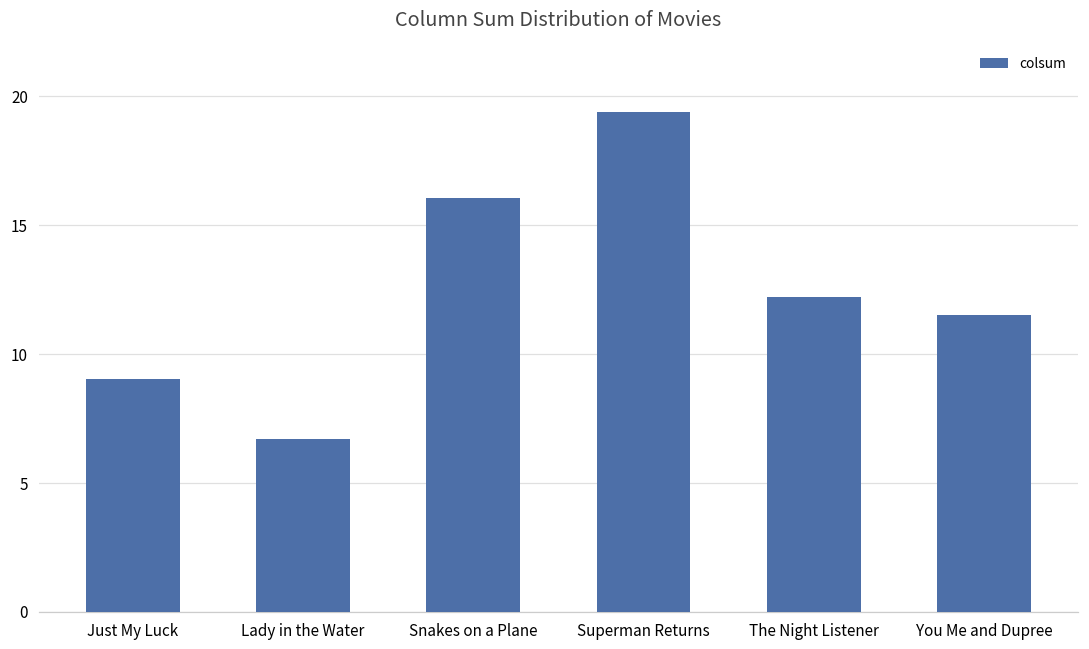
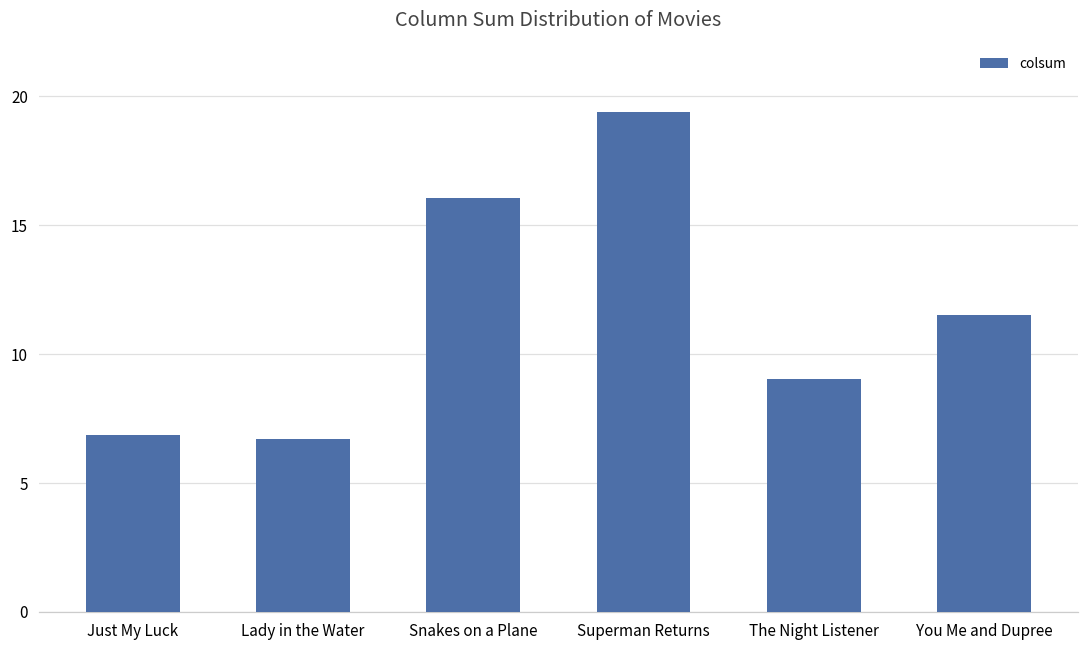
  {
-   "Just My Luck": 9.0,
+   "Just My Luck": 6.9,
    "Lady in the Water": 6.7,
    "Snakes on a Plane": 16.0,
    "Superman Returns": 19.4,
-   "The Night Listener": 12.2,
+   "The Night Listener": 9.0,
    "You Me and Dupree": 11.5
  }
